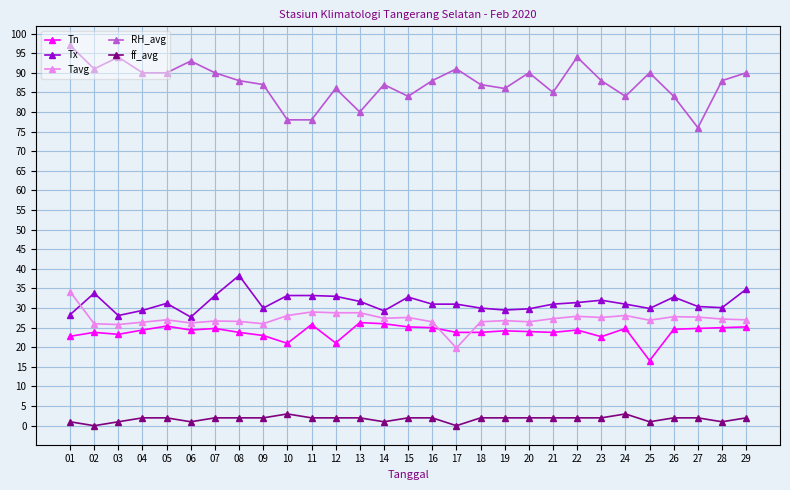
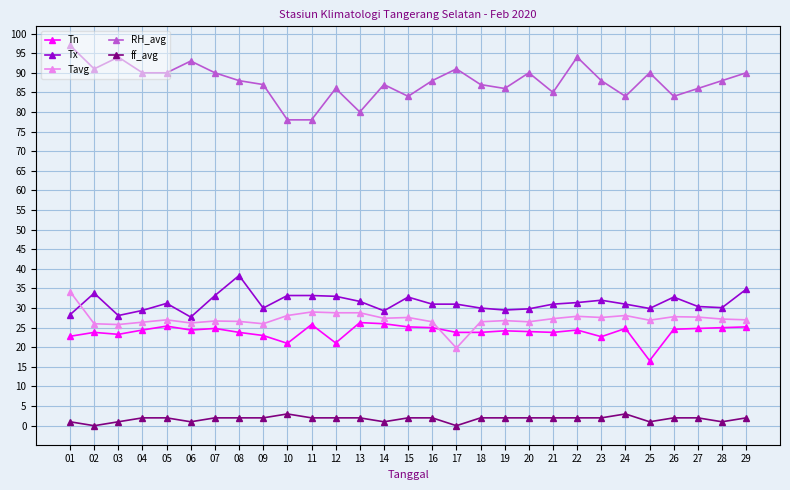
  {
    "Tn": {
      "01": 23,
      "02": 24,
      "03": 23,
      "04": 24,
      "05": 25,
      "06": 24,
      "07": 25,
      "08": 24,
      "09": 23,
      "10": 21,
      "11": 26,
      "12": 21,
      "13": 26,
      "14": 26,
      "15": 25,
      "16": 25,
      "17": 24,
      "18": 24,
      "19": 24,
      "20": 24,
      "21": 24,
      "22": 24,
      "23": 23,
      "24": 25,
      "25": 17,
      "26": 25,
      "27": 25,
      "28": 25,
      "29": 25
    },
    "Tx": {
      "01": 28,
      "02": 34,
      "03": 28,
      "04": 29,
      "05": 31,
      "06": 28,
      "07": 33,
      "08": 38,
      "09": 30,
      "10": 33,
      "11": 33,
      "12": 33,
      "13": 32,
      "14": 29,
      "15": 33,
      "16": 31,
      "17": 31,
      "18": 30,
      "19": 30,
      "20": 30,
      "21": 31,
      "22": 31,
      "23": 32,
      "24": 31,
      "25": 30,
      "26": 33,
      "27": 30,
      "28": 30,
      "29": 35
    },
    "Tavg": {
      "01": 34,
      "02": 26,
      "03": 26,
      "04": 26,
      "05": 27,
      "06": 26,
      "07": 27,
      "08": 27,
      "09": 26,
      "10": 28,
      "11": 29,
      "12": 29,
      "13": 29,
      "14": 27,
      "15": 28,
      "16": 27,
      "17": 20,
      "18": 27,
      "19": 27,
      "20": 27,
      "21": 27,
      "22": 28,
      "23": 28,
      "24": 28,
      "25": 27,
      "26": 28,
      "27": 28,
      "28": 27,
      "29": 27
    },
    "RH_avg": {
      "06": 93,
      "07": 90,
      "08": 88,
      "09": 87,
      "10": 78,
      "11": 78,
      "12": 86,
      "13": 80,
      "14": 87,
      "15": 84,
      "16": 88,
      "17": 91,
      "18": 87,
      "19": 86,
      "20": 90,
      "21": 85,
      "22": 94,
      "23": 88,
      "24": 84,
      "25": 90,
      "26": 84,
-     "27": 76,
+     "27": 86,
      "28": 88,
      "29": 90
    },
    "ff_avg": {
      "01": 1,
      "02": 0,
      "03": 1,
      "04": 2,
      "05": 2,
      "06": 1,
      "07": 2,
      "08": 2,
      "09": 2,
      "10": 3,
      "11": 2,
      "12": 2,
      "13": 2,
      "14": 1,
      "15": 2,
      "16": 2,
      "17": 0,
      "18": 2,
      "19": 2,
      "20": 2,
      "21": 2,
      "22": 2,
      "23": 2,
      "24": 3,
      "25": 1,
      "26": 2,
      "27": 2,
      "28": 1,
      "29": 2
    }
  }
